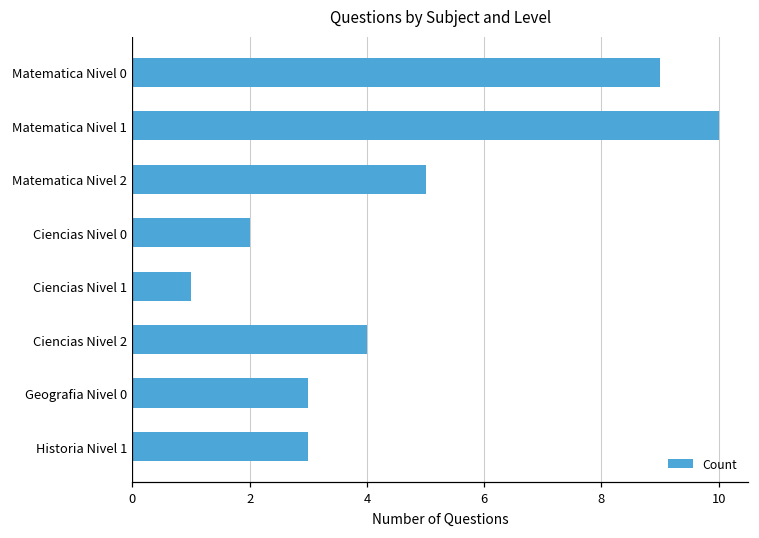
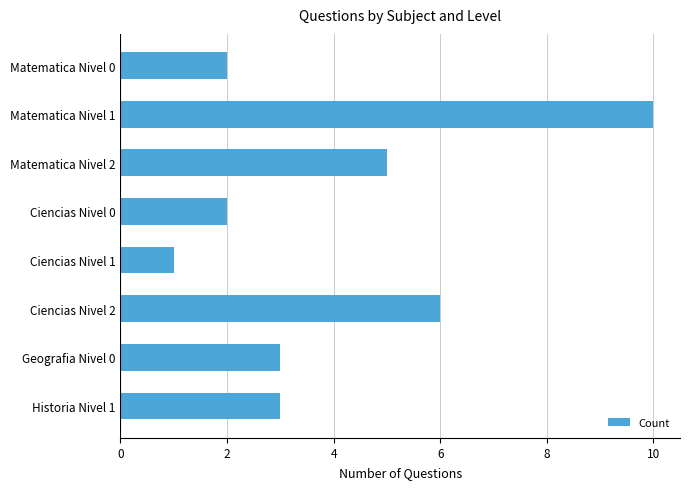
  {
-   "Matematica Nivel 0": 9,
+   "Matematica Nivel 0": 2,
    "Matematica Nivel 1": 10,
    "Matematica Nivel 2": 5,
    "Ciencias Nivel 0": 2,
    "Ciencias Nivel 1": 1,
-   "Ciencias Nivel 2": 4,
+   "Ciencias Nivel 2": 6,
    "Geografia Nivel 0": 3,
    "Historia Nivel 1": 3
  }
